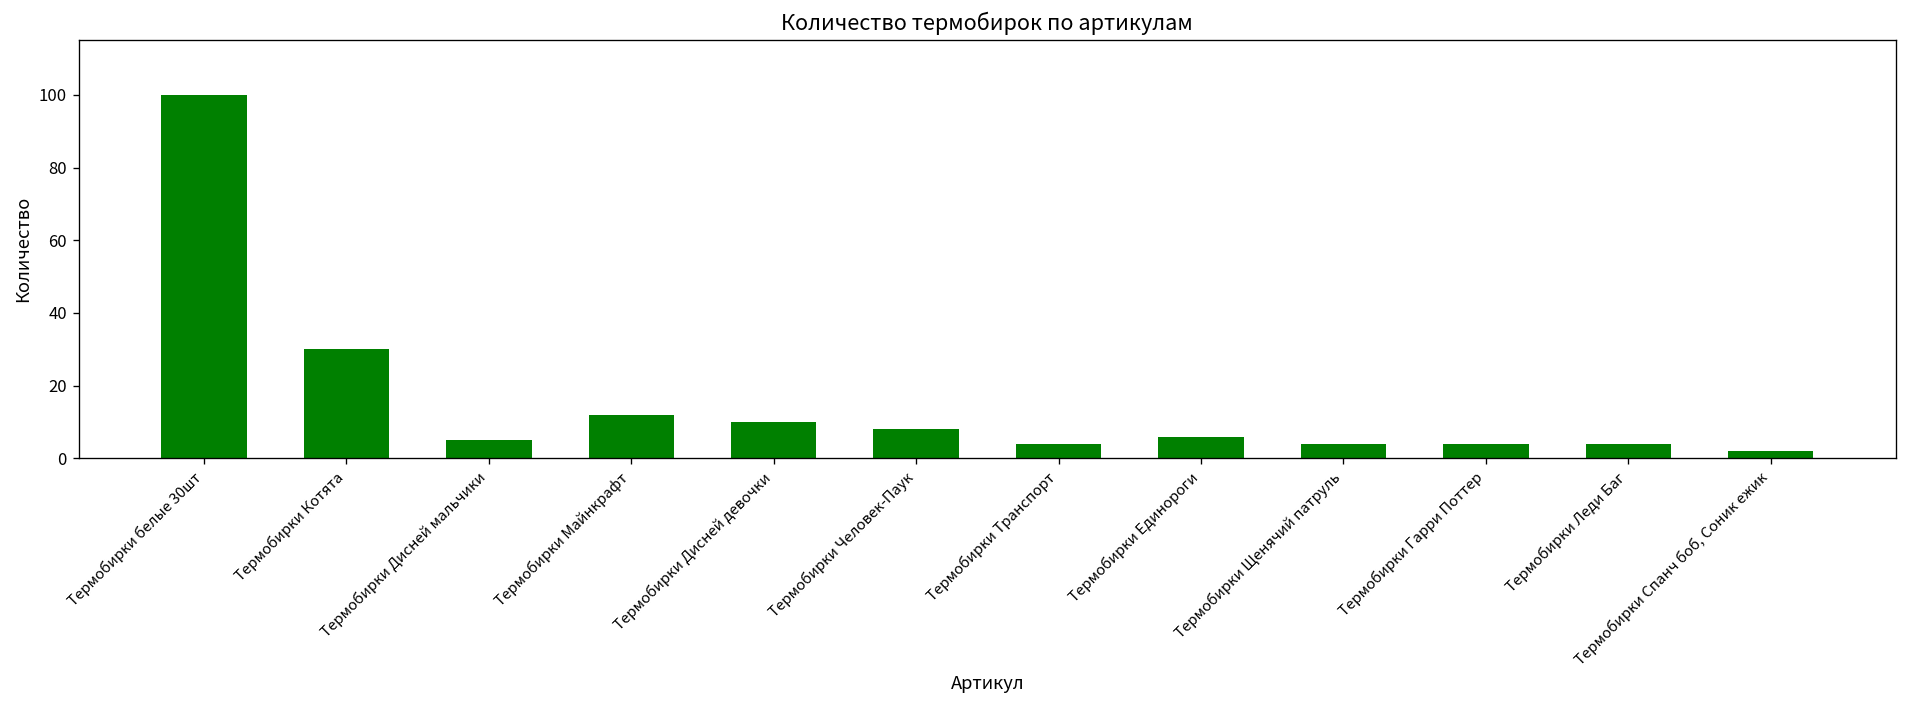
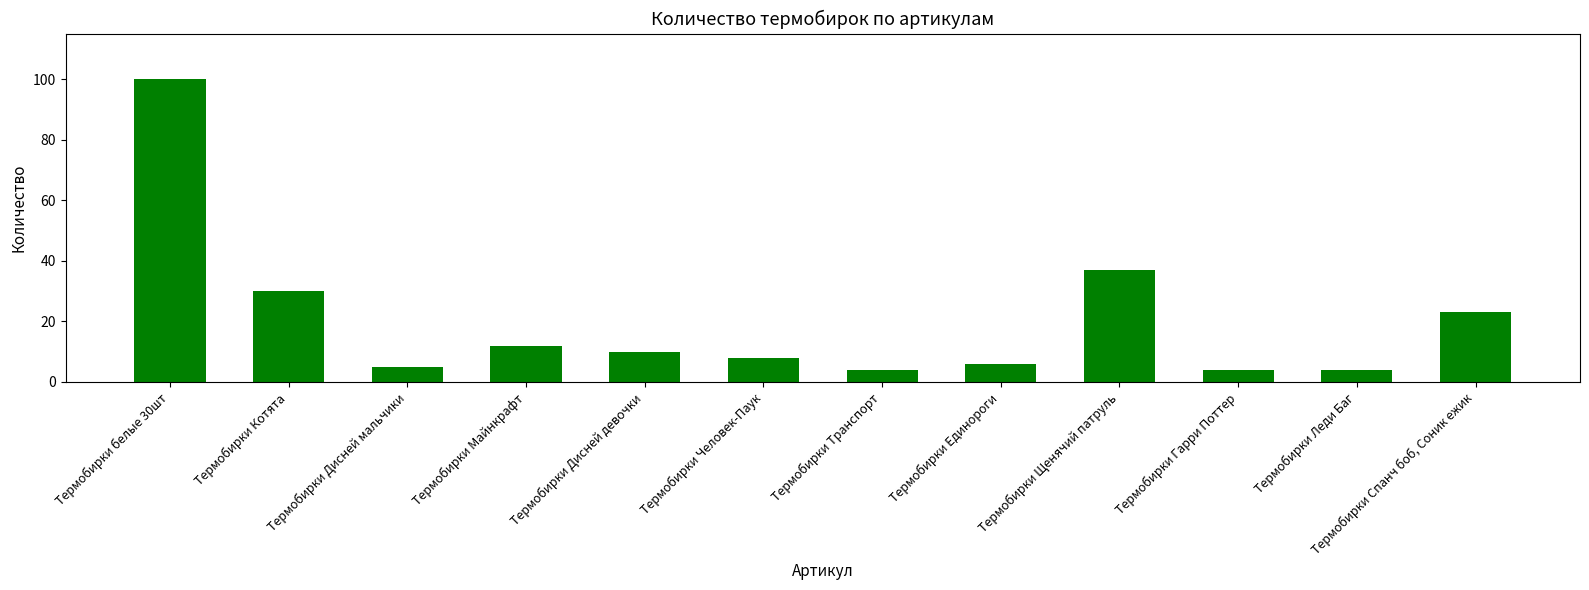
  {
    "Термобирки белые 30шт": 100,
    "Термобирки Котята": 30,
    "Термобирки Дисней мальчики": 5,
    "Термобирки Майнкрафт": 12,
    "Термобирки Дисней девочки": 10,
    "Термобирки Человек-Паук": 8,
    "Термобирки Транспорт": 4,
    "Термобирки Единороги": 6,
-   "Термобирки Щенячий патруль": 4,
+   "Термобирки Щенячий патруль": 37,
    "Термобирки Гарри Поттер": 4,
    "Термобирки Леди Баг": 4,
-   "Термобирки Спанч боб, Соник ежик": 2
+   "Термобирки Спанч боб, Соник ежик": 23
  }
